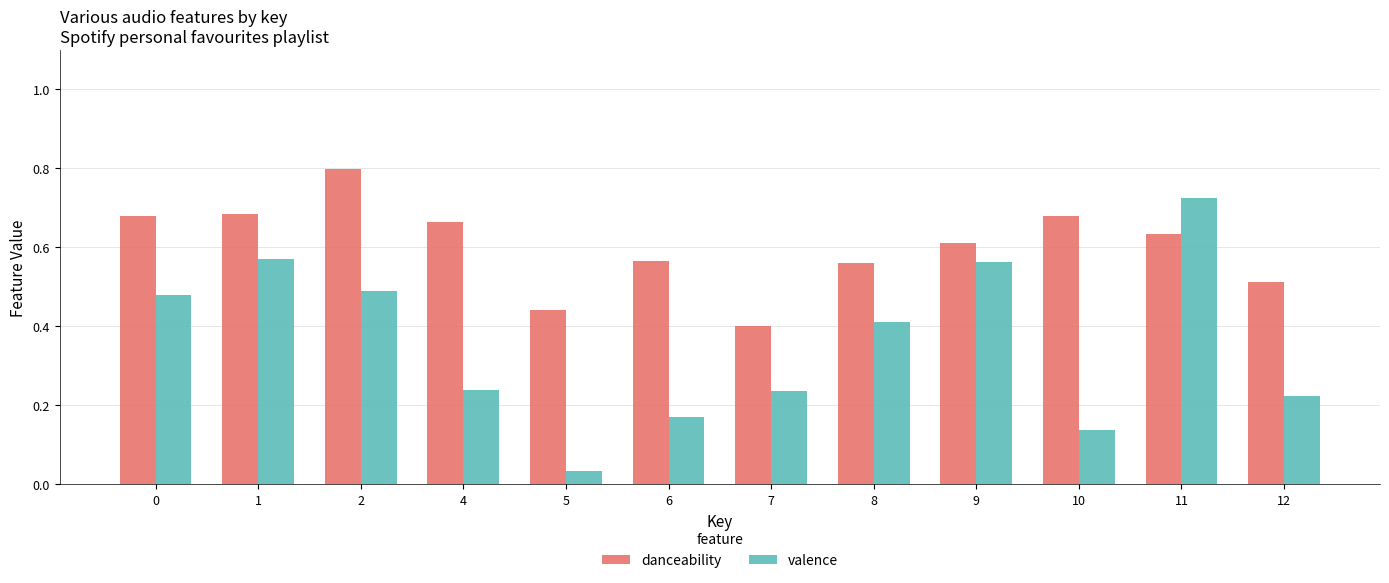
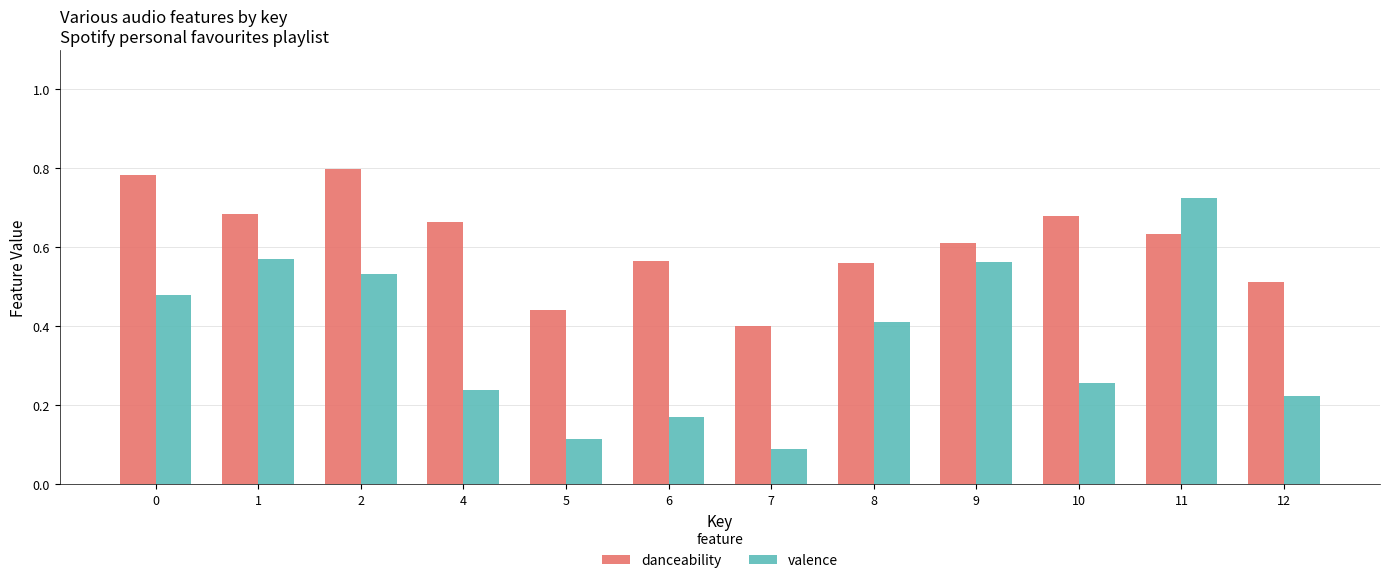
  {
    "danceability": {
-     "0": 0.68,
+     "0": 0.78,
      "1": 0.69,
      "2": 0.80,
      "4": 0.66,
      "5": 0.44,
      "6": 0.57,
      "7": 0.40,
      "8": 0.56,
      "9": 0.61,
      "10": 0.68,
      "11": 0.63,
      "12": 0.51
    },
    "valence": {
      "0": 0.48,
      "1": 0.57,
-     "2": 0.49,
+     "2": 0.53,
      "4": 0.24,
-     "5": 0.03,
+     "5": 0.12,
      "6": 0.17,
-     "7": 0.24,
+     "7": 0.09,
      "8": 0.41,
      "9": 0.56,
-     "10": 0.14,
+     "10": 0.26,
      "11": 0.73,
      "12": 0.22
    }
  }
